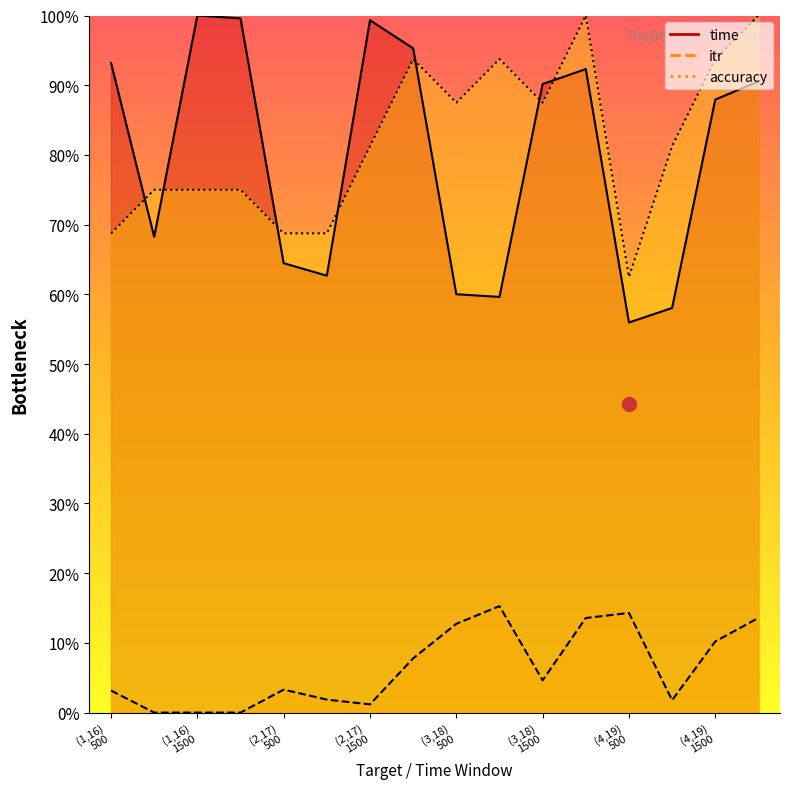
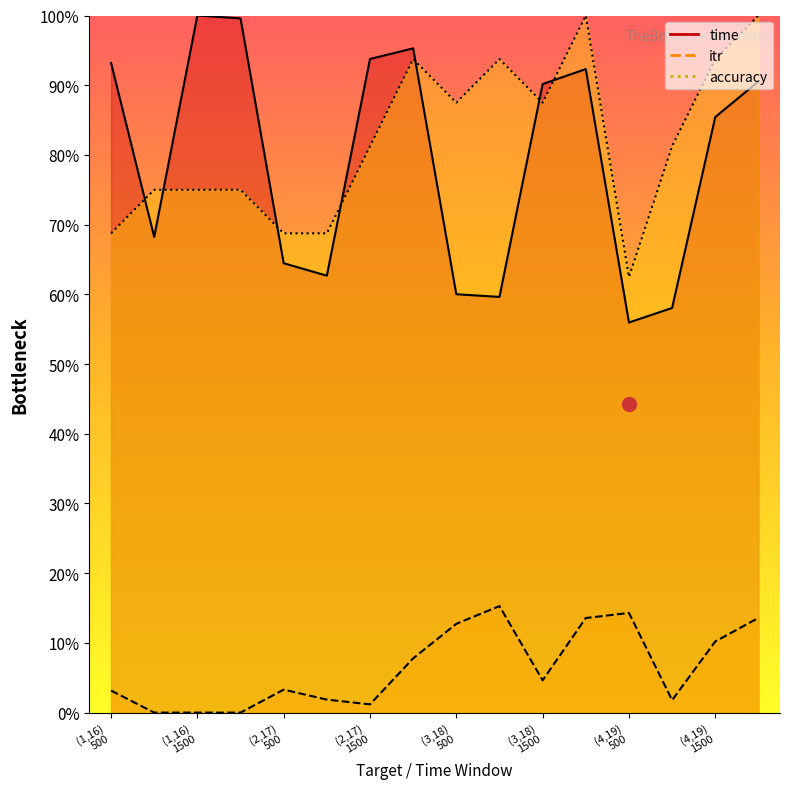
  {
    "time": {
      "(1,16) 500": "93%",
      "(1,16) 1500": "100%",
      "(2,17) 500": "64%",
-     "(2,17) 1500": "99%",
+     "(2,17) 1500": "94%",
      "(3,18) 500": "60%",
      "(3,18) 1500": "90%",
      "(4,19) 500": "56%",
-     "(4,19) 1500": "88%"
+     "(4,19) 1500": "85%"
    }
  }
